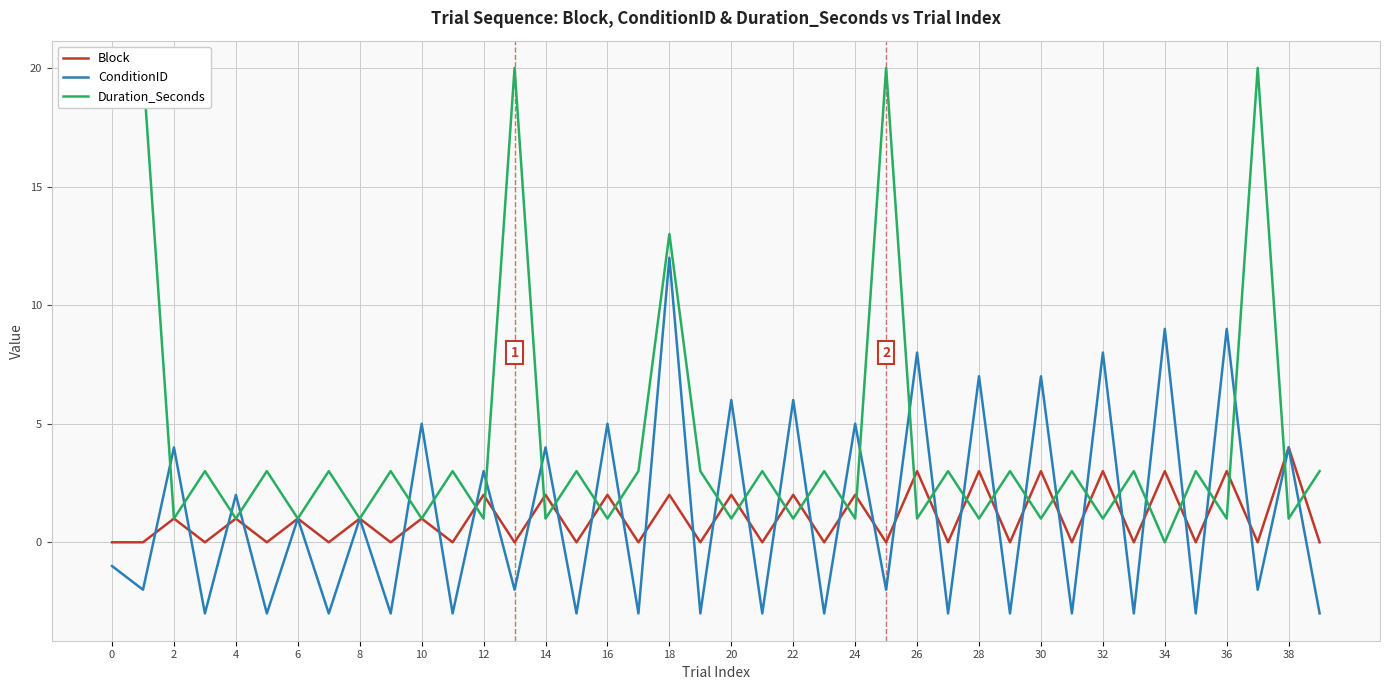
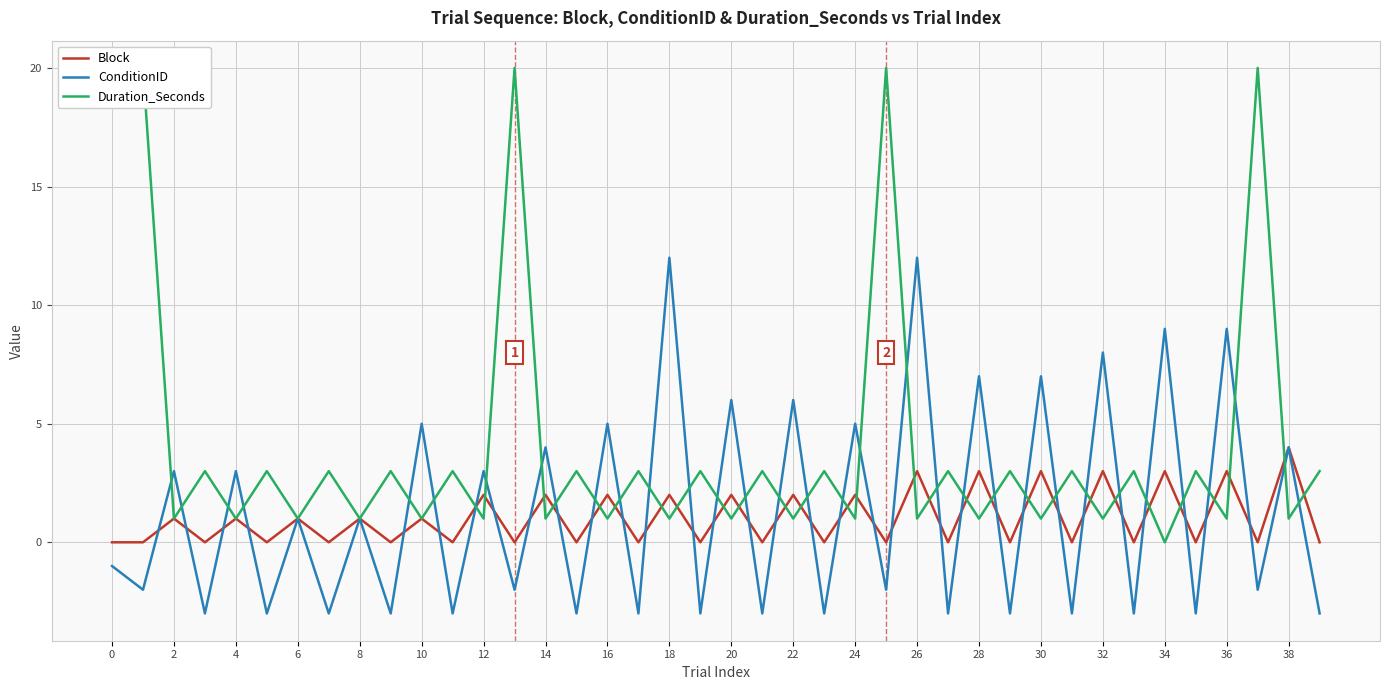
  {
    "Block": {
      "0": 0,
      "12": 2,
      "14": 2,
      "16": 2,
      "18": 2,
      "20": 2,
      "22": 2,
      "24": 2,
      "26": 3,
      "28": 3,
      "30": 3,
      "32": 3,
      "34": 3,
      "36": 3
    },
    "ConditionID": {
      "0": -1,
-     "2": 4,
-     "4": 2,
+     "2": 3,
+     "4": 3,
      "10": 5,
      "12": 3,
      "14": 4,
      "16": 5,
      "18": 12,
      "20": 6,
      "22": 6,
      "24": 5,
-     "26": 8,
+     "26": 12,
      "28": 7,
      "30": 7,
      "32": 8,
      "34": 9,
      "36": 9
    },
    "Duration_Seconds": {
      "12": 1,
      "14": 1,
      "16": 1,
-     "18": 13,
+     "18": 1,
      "20": 1,
      "22": 1,
      "24": 1,
      "26": 1,
      "28": 1,
      "30": 1,
      "32": 1,
      "34": 0,
      "36": 1,
      "38": 1
    }
  }
